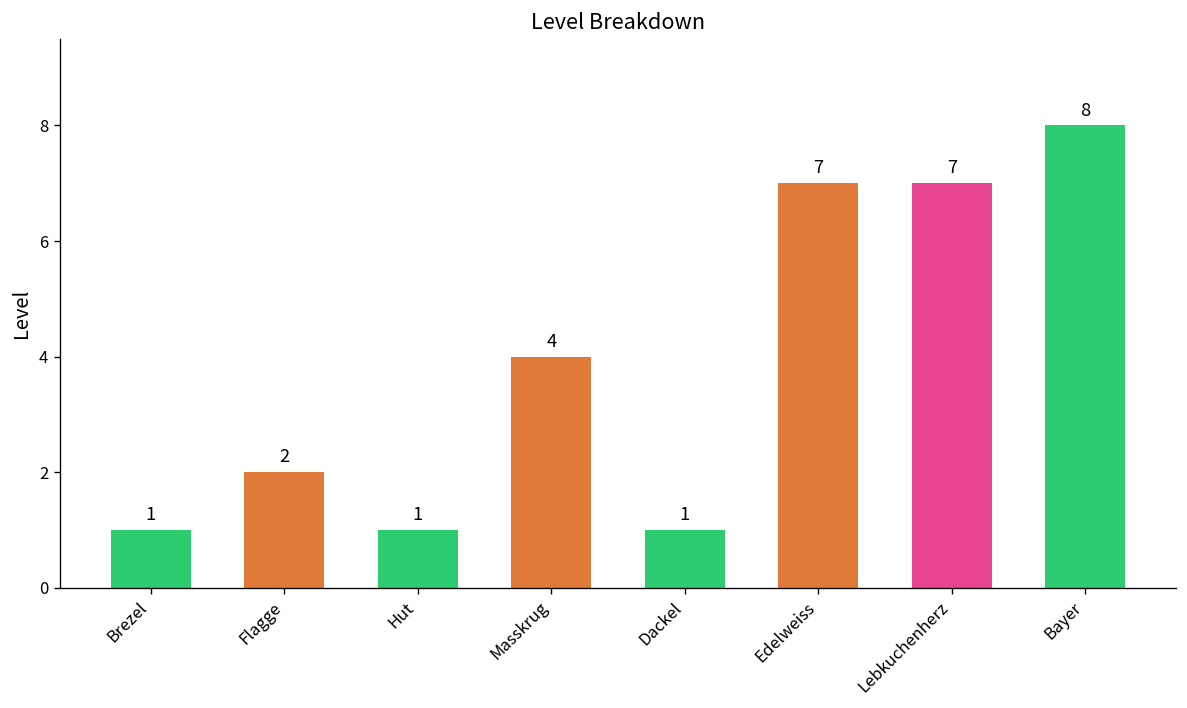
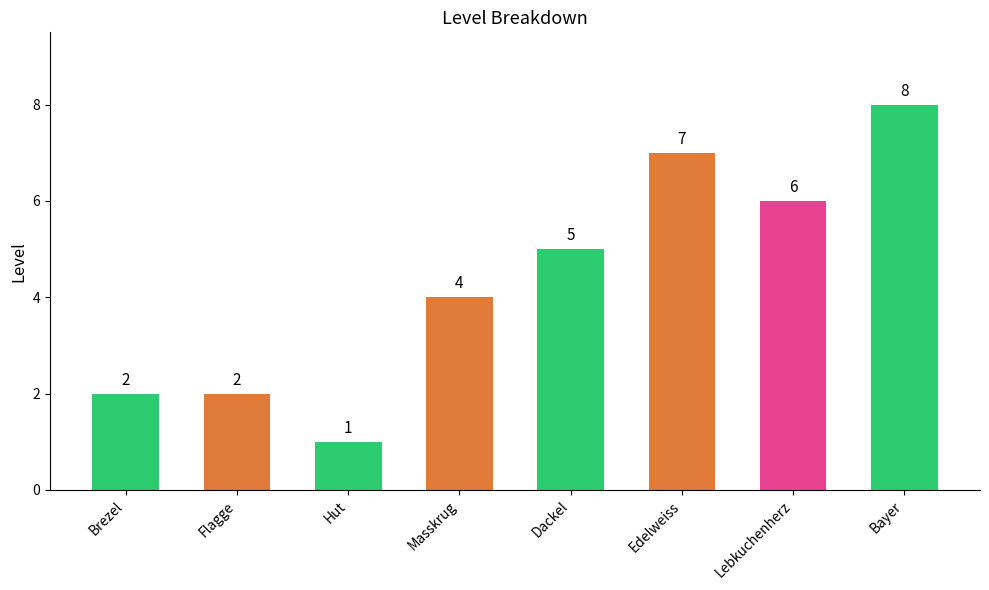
  {
-   "Brezel": 1,
+   "Brezel": 2,
    "Flagge": 2,
    "Hut": 1,
    "Masskrug": 4,
-   "Dackel": 1,
+   "Dackel": 5,
    "Edelweiss": 7,
-   "Lebkuchenherz": 7,
+   "Lebkuchenherz": 6,
    "Bayer": 8
  }
